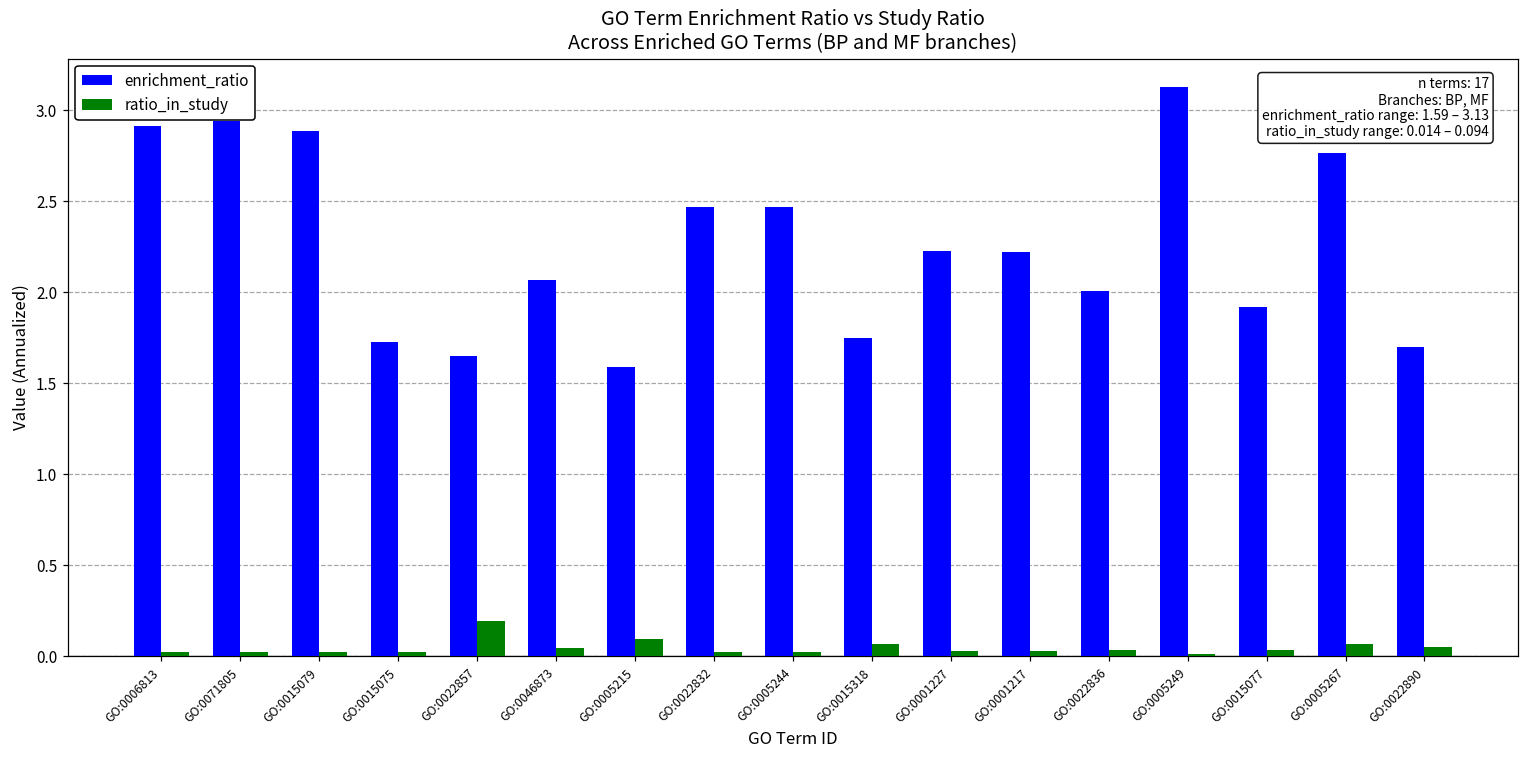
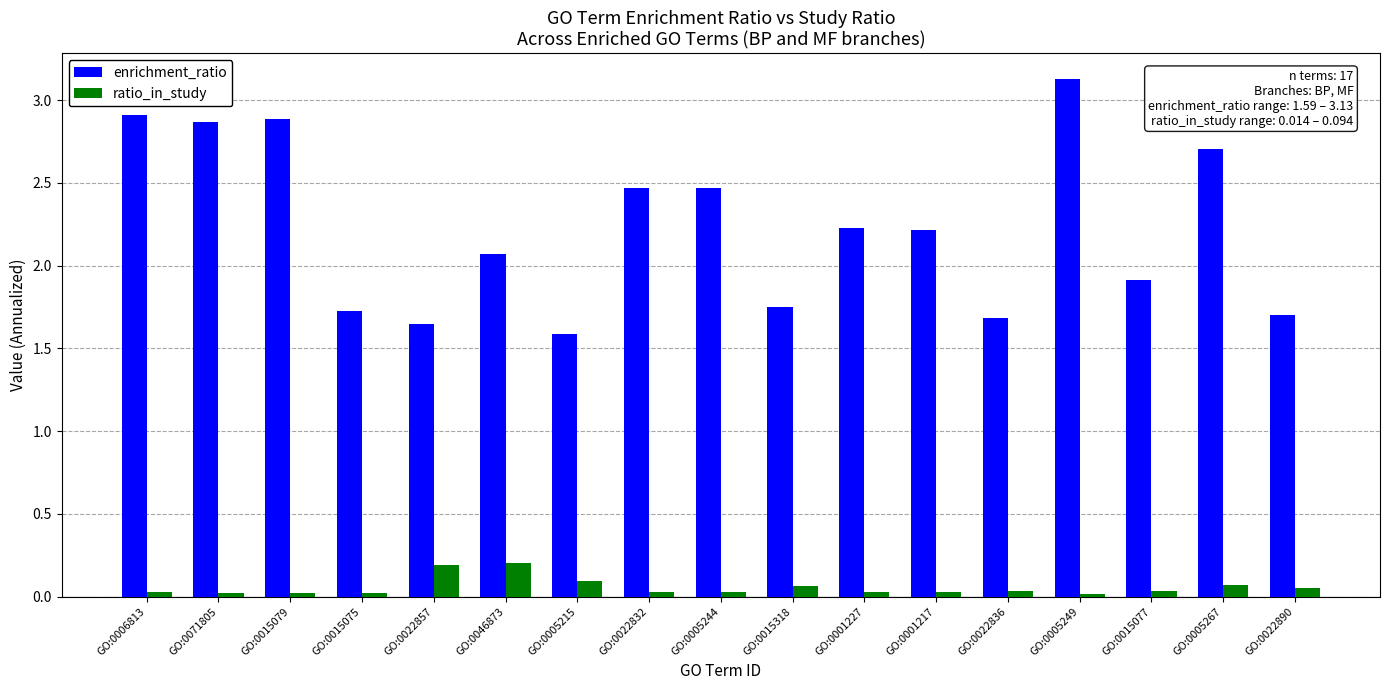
  {
    "enrichment_ratio": {
      "GO:0006813": 2.91,
-     "GO:0071805": 2.94,
+     "GO:0071805": 2.87,
      "GO:0015079": 2.89,
      "GO:0015075": 1.73,
      "GO:0022857": 1.65,
      "GO:0046873": 2.07,
      "GO:0005215": 1.59,
      "GO:0022832": 2.47,
      "GO:0005244": 2.47,
      "GO:0015318": 1.75,
      "GO:0001227": 2.23,
      "GO:0001217": 2.22,
-     "GO:0022836": 2.01,
+     "GO:0022836": 1.68,
      "GO:0005249": 3.13,
      "GO:0015077": 1.92,
-     "GO:0005267": 2.76,
+     "GO:0005267": 2.70,
      "GO:0022890": 1.70
    },
    "ratio_in_study": {
      "GO:0006813": 0.03,
      "GO:0071805": 0.02,
      "GO:0015079": 0.02,
      "GO:0015075": 0.02,
      "GO:0022857": 0.19,
-     "GO:0046873": 0.05,
+     "GO:0046873": 0.21,
      "GO:0005215": 0.09,
      "GO:0022832": 0.03,
      "GO:0005244": 0.03,
      "GO:0015318": 0.07,
      "GO:0001227": 0.03,
      "GO:0001217": 0.03,
      "GO:0022836": 0.03,
      "GO:0015077": 0.04,
      "GO:0005267": 0.07,
      "GO:0022890": 0.05
    }
  }
